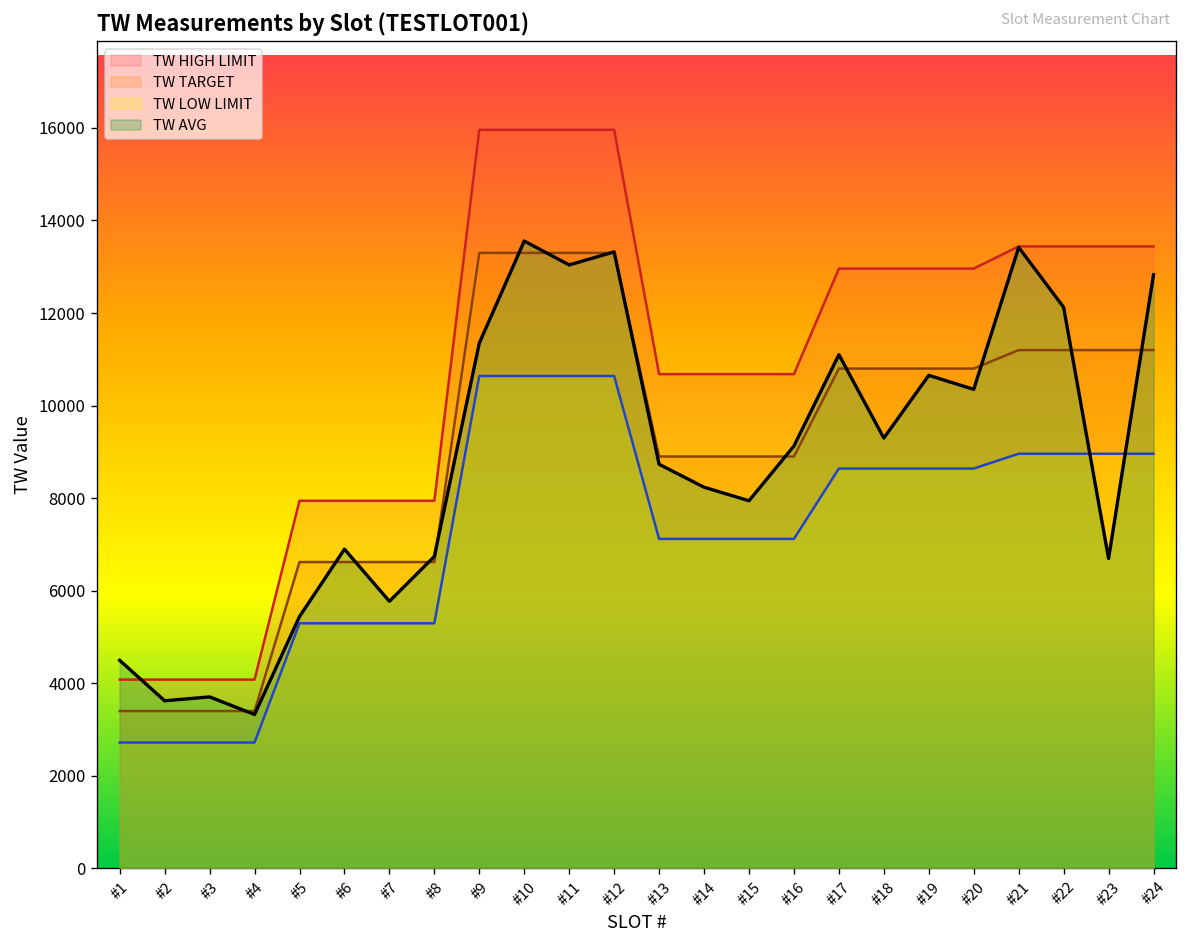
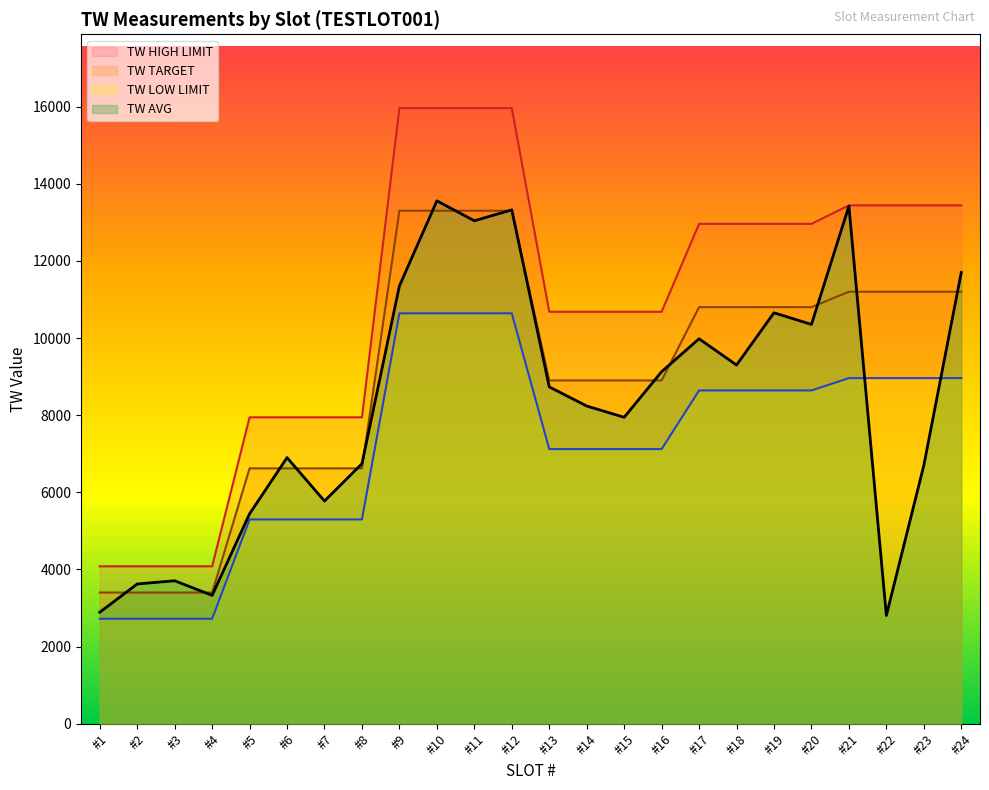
  {
    "TW AVG": {
-     "#1": 4500,
+     "#1": 2900,
      "#2": 3600,
      "#3": 3700,
      "#4": 3300,
      "#5": 5400,
      "#6": 6900,
      "#7": 5800,
      "#8": 6700,
      "#9": 11400,
      "#10": 13600,
      "#11": 13000,
      "#13": 8700,
      "#14": 8200,
      "#15": 7900,
      "#16": 9100,
-     "#17": 11100,
+     "#17": 10000,
      "#18": 9300,
      "#19": 10700,
      "#20": 10400,
-     "#22": 12100,
+     "#22": 2800,
      "#23": 6700,
-     "#24": 12800
+     "#24": 11700
    }
  }
